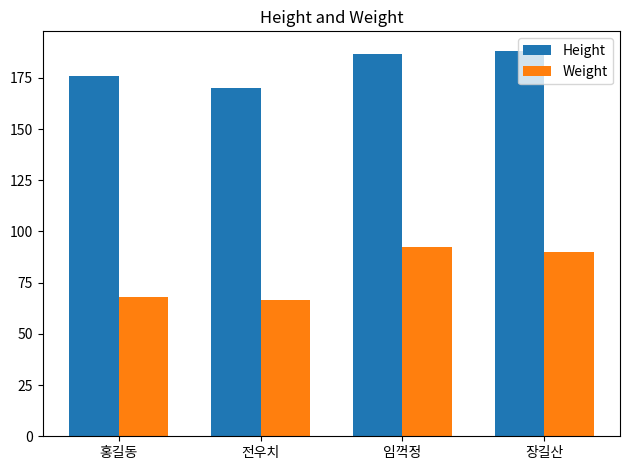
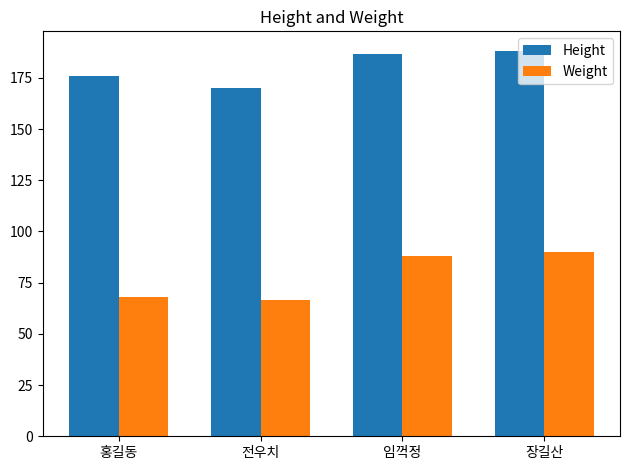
  {
    "Height": {
      "홍길동": 176,
      "전우치": 170,
      "임꺽정": 187
    },
    "Weight": {
      "홍길동": 68,
      "전우치": 66,
-     "임꺽정": 92,
+     "임꺽정": 88,
      "장길산": 90
    }
  }
